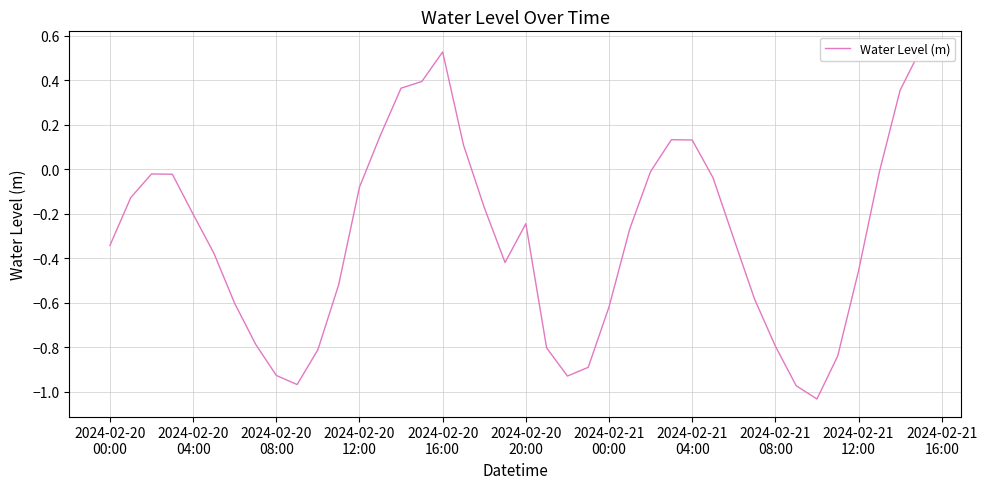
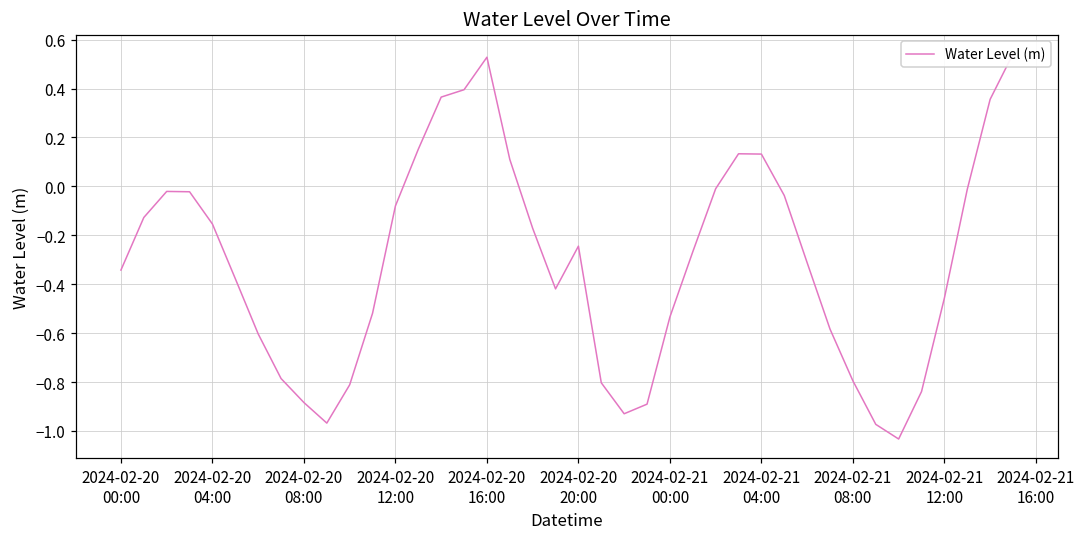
  {
    "2024-02-20 00:00": -0.34,
-   "2024-02-20 04:00": -0.20,
-   "2024-02-20 08:00": -0.93,
+   "2024-02-20 04:00": -0.15,
+   "2024-02-20 08:00": -0.88,
    "2024-02-20 12:00": -0.08,
    "2024-02-20 16:00": 0.53,
    "2024-02-20 20:00": -0.24,
-   "2024-02-21 00:00": -0.62,
+   "2024-02-21 00:00": -0.53,
    "2024-02-21 04:00": 0.13,
    "2024-02-21 08:00": -0.80,
    "2024-02-21 12:00": -0.46
  }
